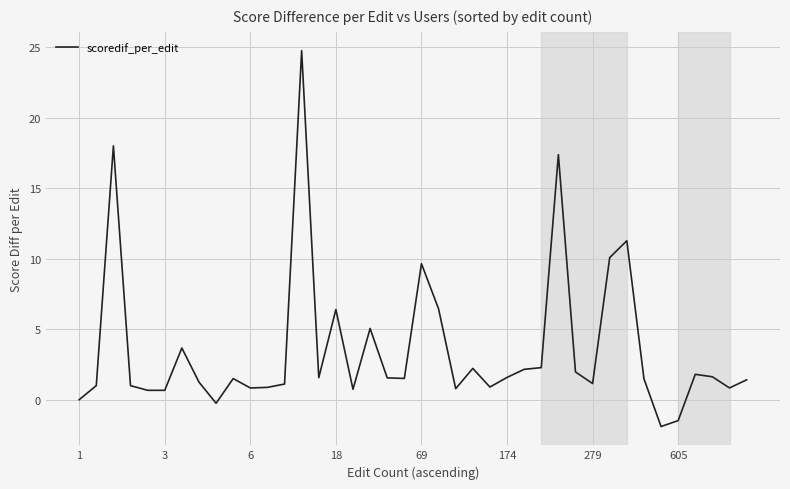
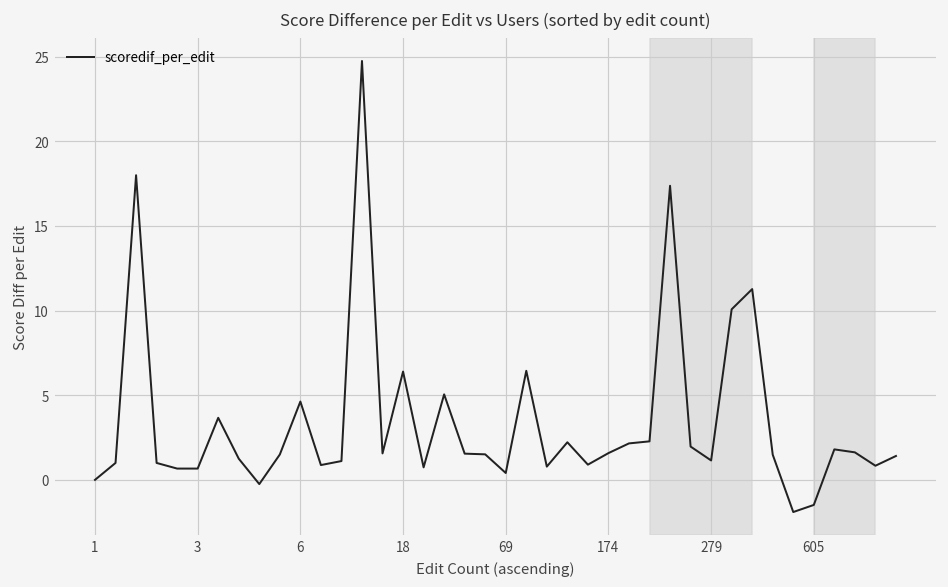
  {
    "1": 0.0,
    "3": 0.7,
-   "6": 0.8,
+   "6": 4.6,
    "18": 6.4,
-   "69": 9.6,
+   "69": 0.4,
    "174": 1.6,
    "279": 1.1,
    "605": -1.5
  }
